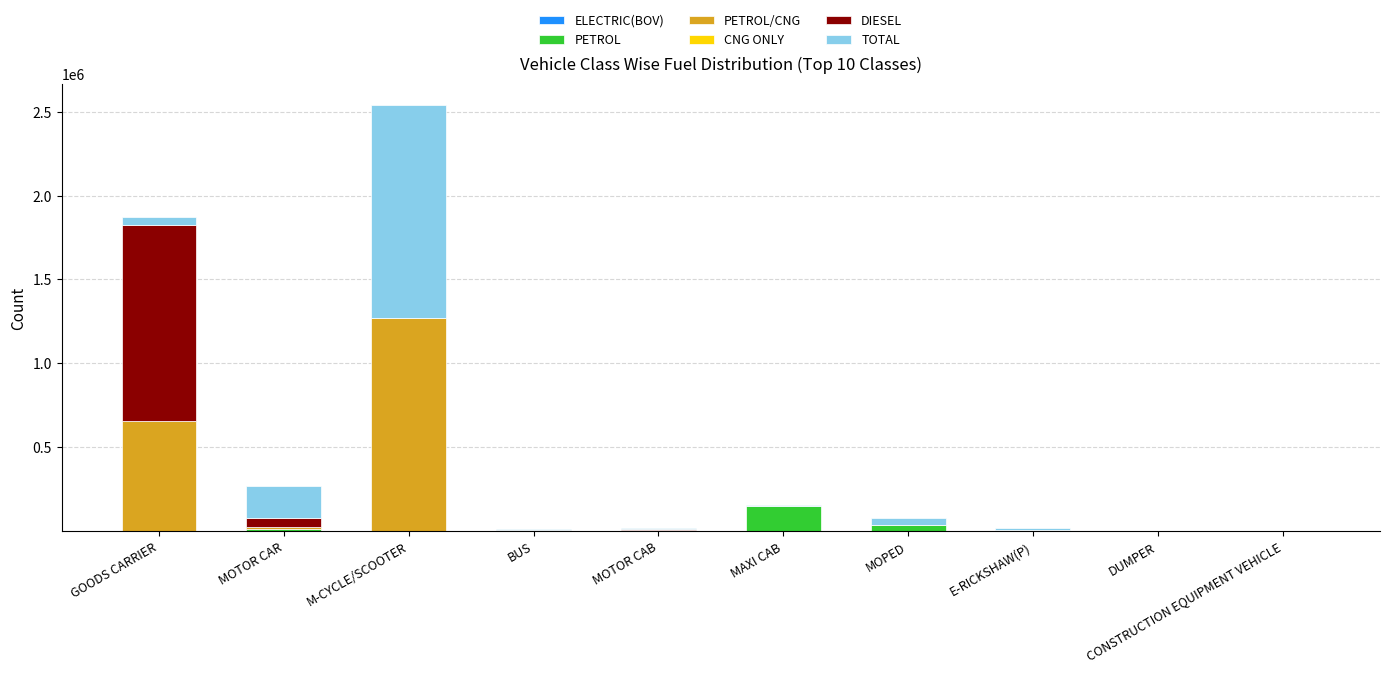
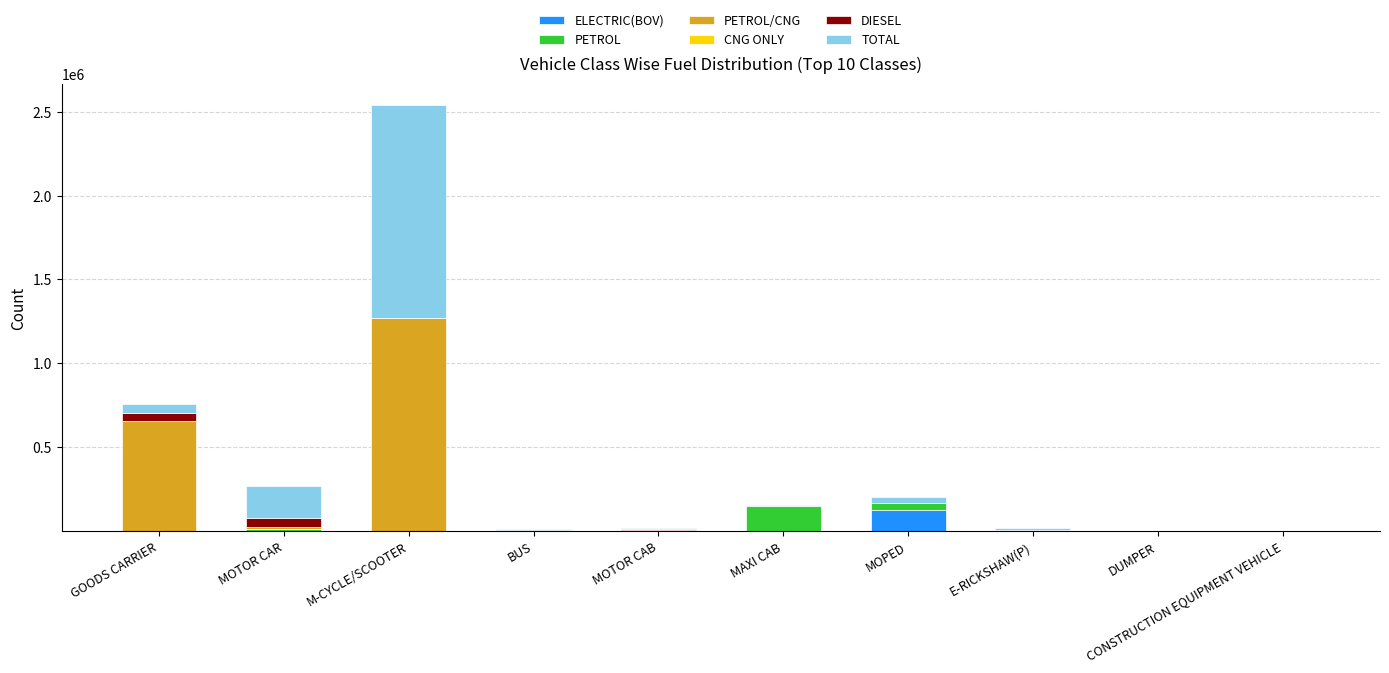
  {
    "ELECTRIC(BOV)": {
      "MAXI CAB": 0,
-     "MOPED": 0,
+     "MOPED": 130000,
      "DUMPER": 0,
      "CONSTRUCTION EQUIPMENT VEHICLE": 0
    },
    "PETROL": {
      "MAXI CAB": 150000,
      "MOPED": 40000,
      "DUMPER": 0,
      "CONSTRUCTION EQUIPMENT VEHICLE": 0
    },
    "CNG ONLY": {
      "GOODS CARRIER": 650000,
      "BUS": 0,
      "MOPED": 0,
      "E-RICKSHAW(P)": 0,
      "DUMPER": 0,
      "CONSTRUCTION EQUIPMENT VEHICLE": 0
    },
    "DIESEL": {
-     "GOODS CARRIER": 1170000,
+     "GOODS CARRIER": 50000,
      "MOTOR CAR": 60000,
      "MOPED": 0
    },
    "TOTAL": {
      "GOODS CARRIER": 50000,
      "MOTOR CAR": 190000,
      "M-CYCLE/SCOOTER": 1270000,
      "MOPED": 40000
    }
  }
